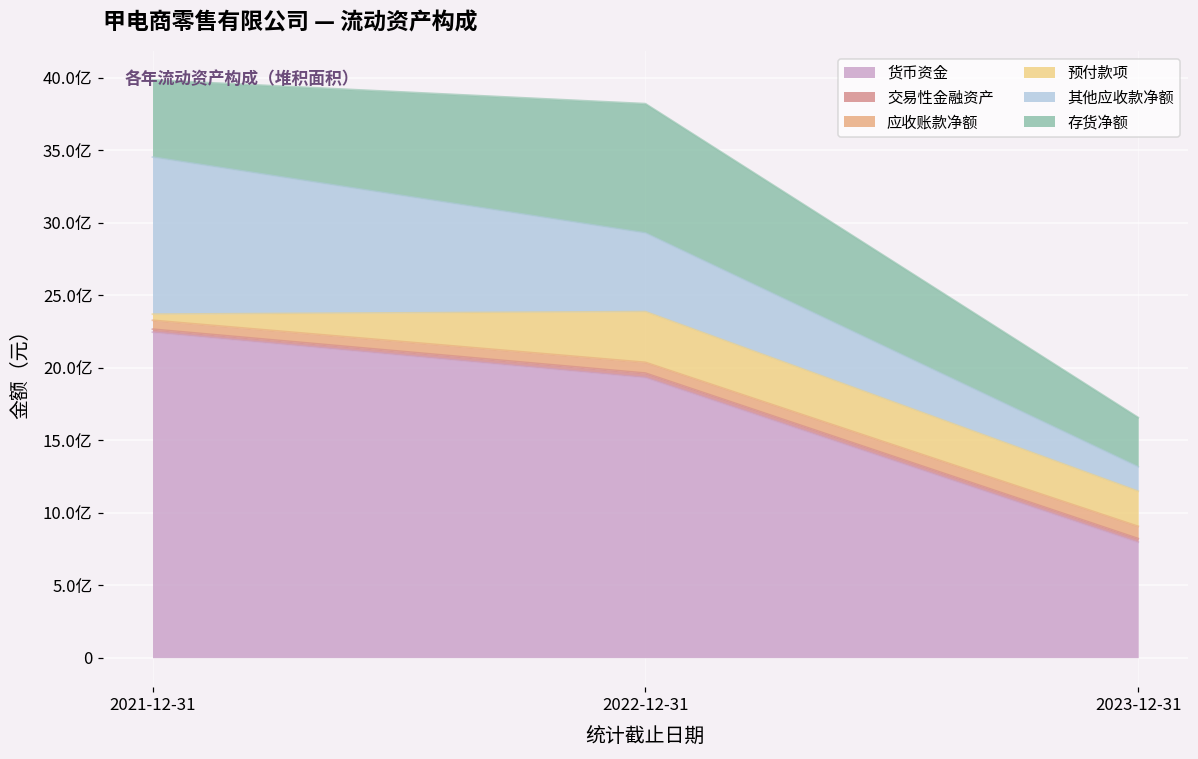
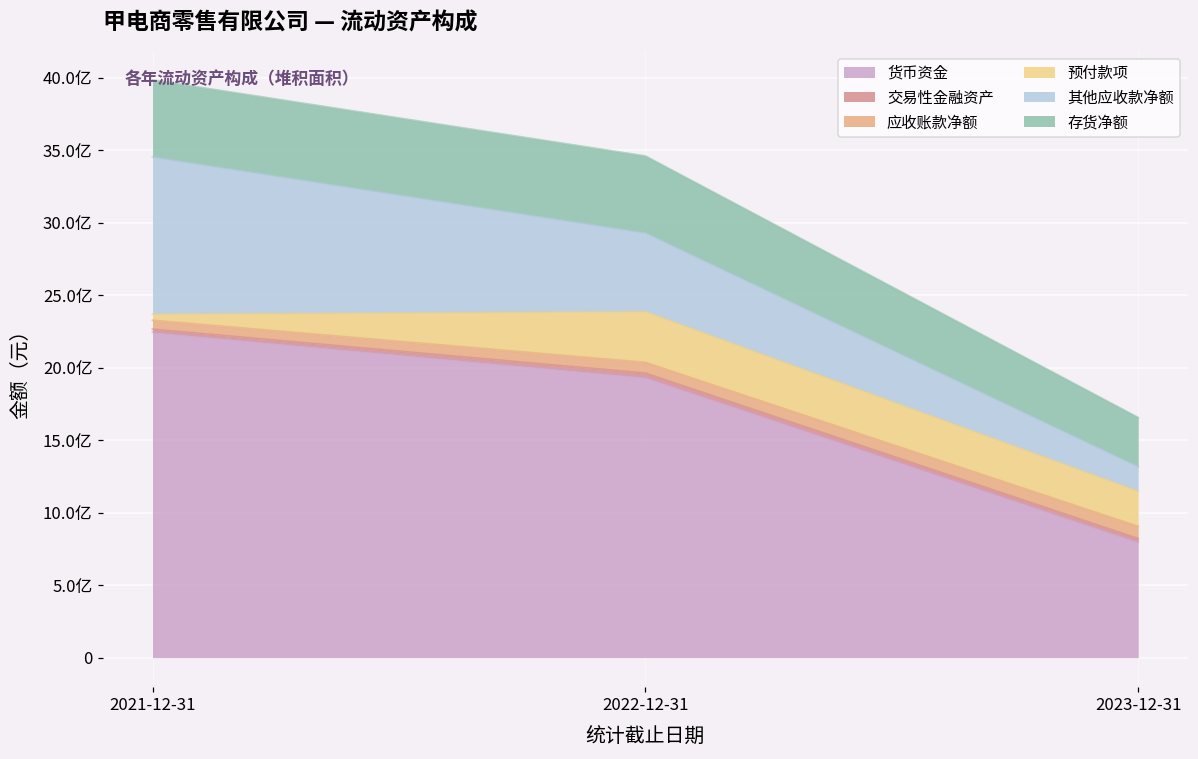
  {
    "存货净额": {
      "2021-12-31": "5.3亿",
-     "2022-12-31": "8.9亿",
+     "2022-12-31": "5.3亿",
      "2023-12-31": "3.4亿"
    }
  }
